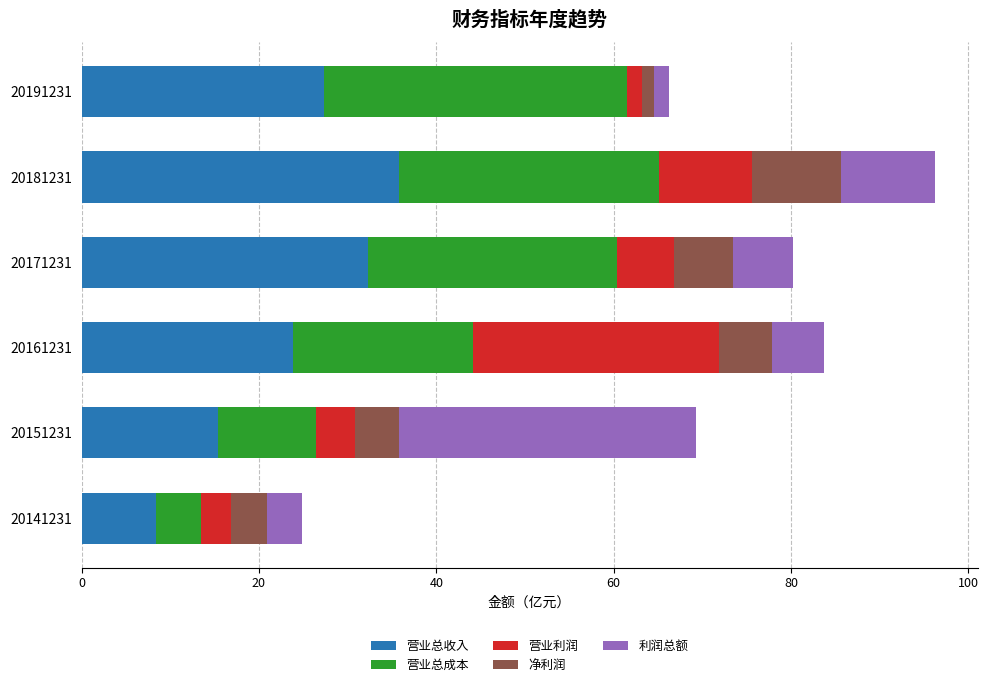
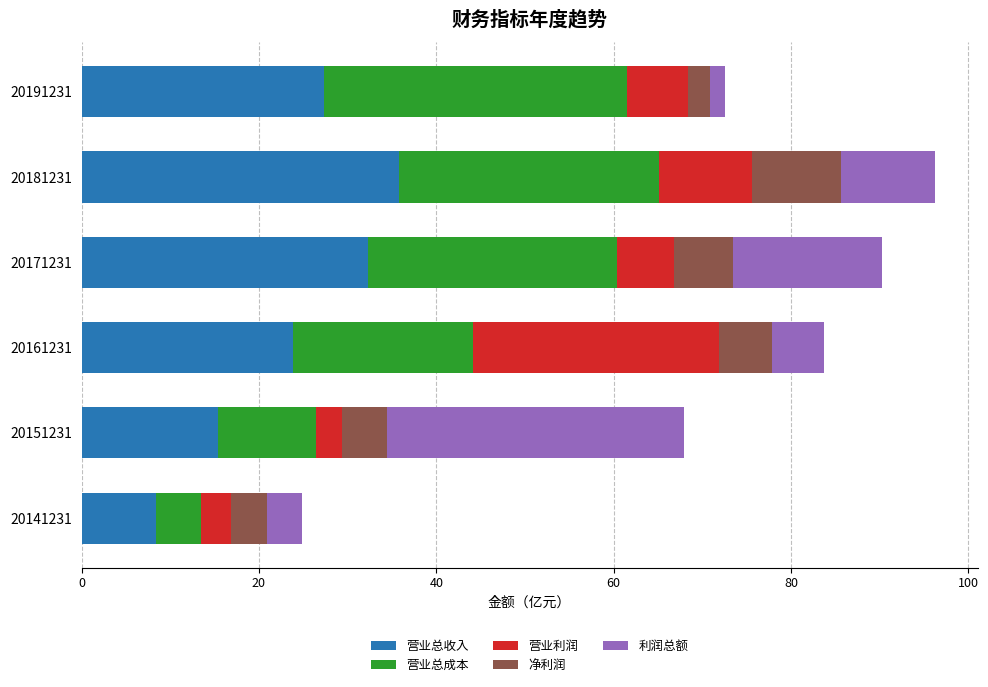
  {
    "营业总收入": {
      "20191231": 27,
      "20181231": 36,
      "20171231": 32,
      "20161231": 24,
      "20151231": 15,
      "20141231": 8
    },
    "营业总成本": {
      "20191231": 34,
      "20181231": 29,
      "20171231": 28,
      "20161231": 20,
      "20151231": 11,
      "20141231": 5
    },
    "营业利润": {
-     "20191231": 2,
+     "20191231": 7,
      "20181231": 11,
      "20171231": 6,
      "20161231": 28,
-     "20151231": 4,
+     "20151231": 3,
      "20141231": 3
    },
    "净利润": {
-     "20191231": 1,
+     "20191231": 3,
      "20181231": 10,
      "20171231": 7,
      "20161231": 6,
      "20151231": 5,
      "20141231": 4
    },
    "利润总额": {
      "20191231": 2,
      "20181231": 11,
-     "20171231": 7,
+     "20171231": 17,
      "20161231": 6,
      "20151231": 33,
      "20141231": 4
    }
  }
